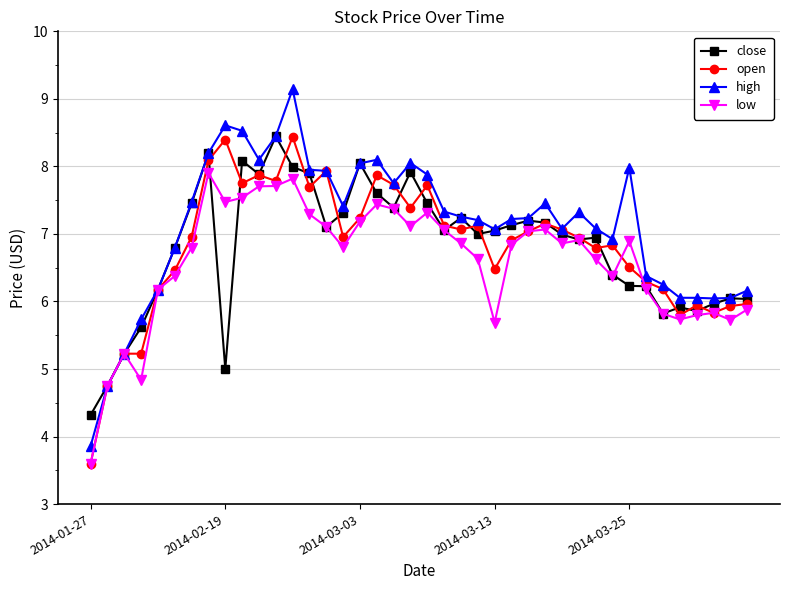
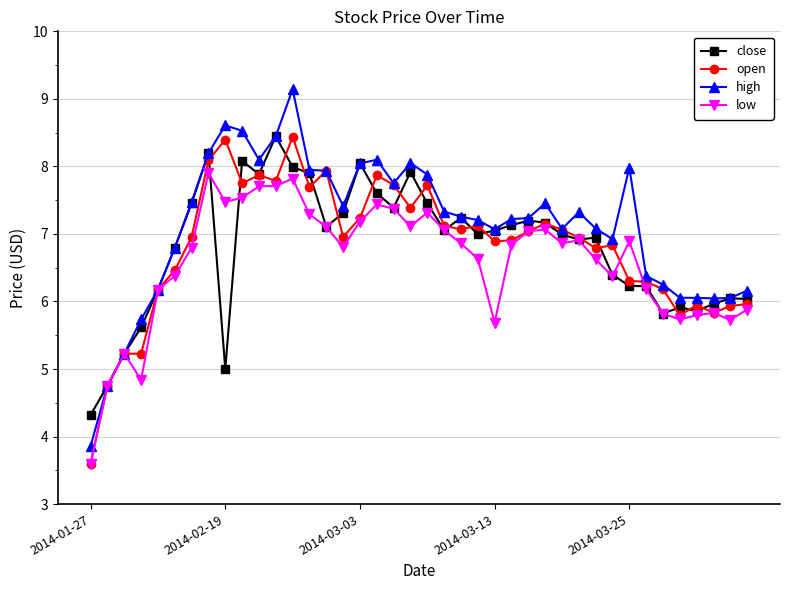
  {
    "close": {
      "2014-01-27": 4.3,
      "2014-02-19": 5.0,
      "2014-03-25": 6.2
    },
    "open": {
      "2014-02-19": 8.4,
      "2014-03-03": 7.2,
-     "2014-03-13": 6.5,
-     "2014-03-25": 6.5
+     "2014-03-13": 6.9,
+     "2014-03-25": 6.3
    },
    "high": {
      "2014-01-27": 3.9,
      "2014-02-19": 8.6,
      "2014-03-25": 8.0
    },
    "low": {
      "2014-02-19": 7.5,
      "2014-03-03": 7.2,
      "2014-03-13": 5.7,
      "2014-03-25": 6.9
    }
  }
